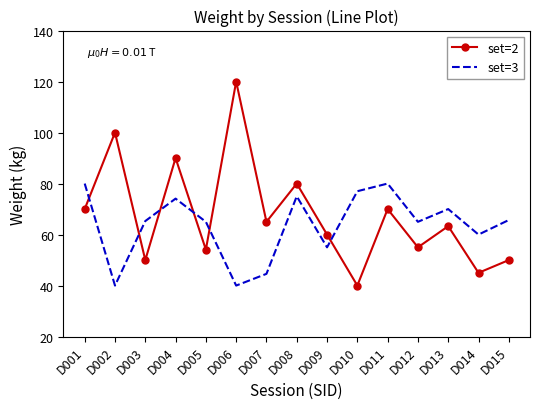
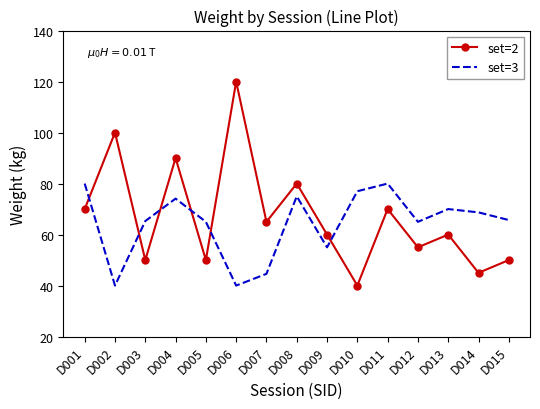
  {
    "set=2": {
      "D001": 70,
      "D002": 100,
      "D003": 50,
      "D004": 90,
-     "D005": 54,
+     "D005": 50,
      "D006": 120,
      "D007": 65,
      "D008": 80,
      "D009": 60,
      "D010": 40,
      "D011": 70,
      "D012": 55,
-     "D013": 63,
+     "D013": 60,
      "D014": 45,
      "D015": 50
    },
    "set=3": {
      "D001": 80,
      "D002": 40,
      "D003": 65,
      "D004": 74,
      "D005": 65,
      "D006": 40,
      "D007": 45,
      "D008": 75,
      "D009": 55,
      "D010": 77,
      "D011": 80,
      "D012": 65,
      "D013": 70,
-     "D014": 60,
+     "D014": 69,
      "D015": 66
    }
  }
